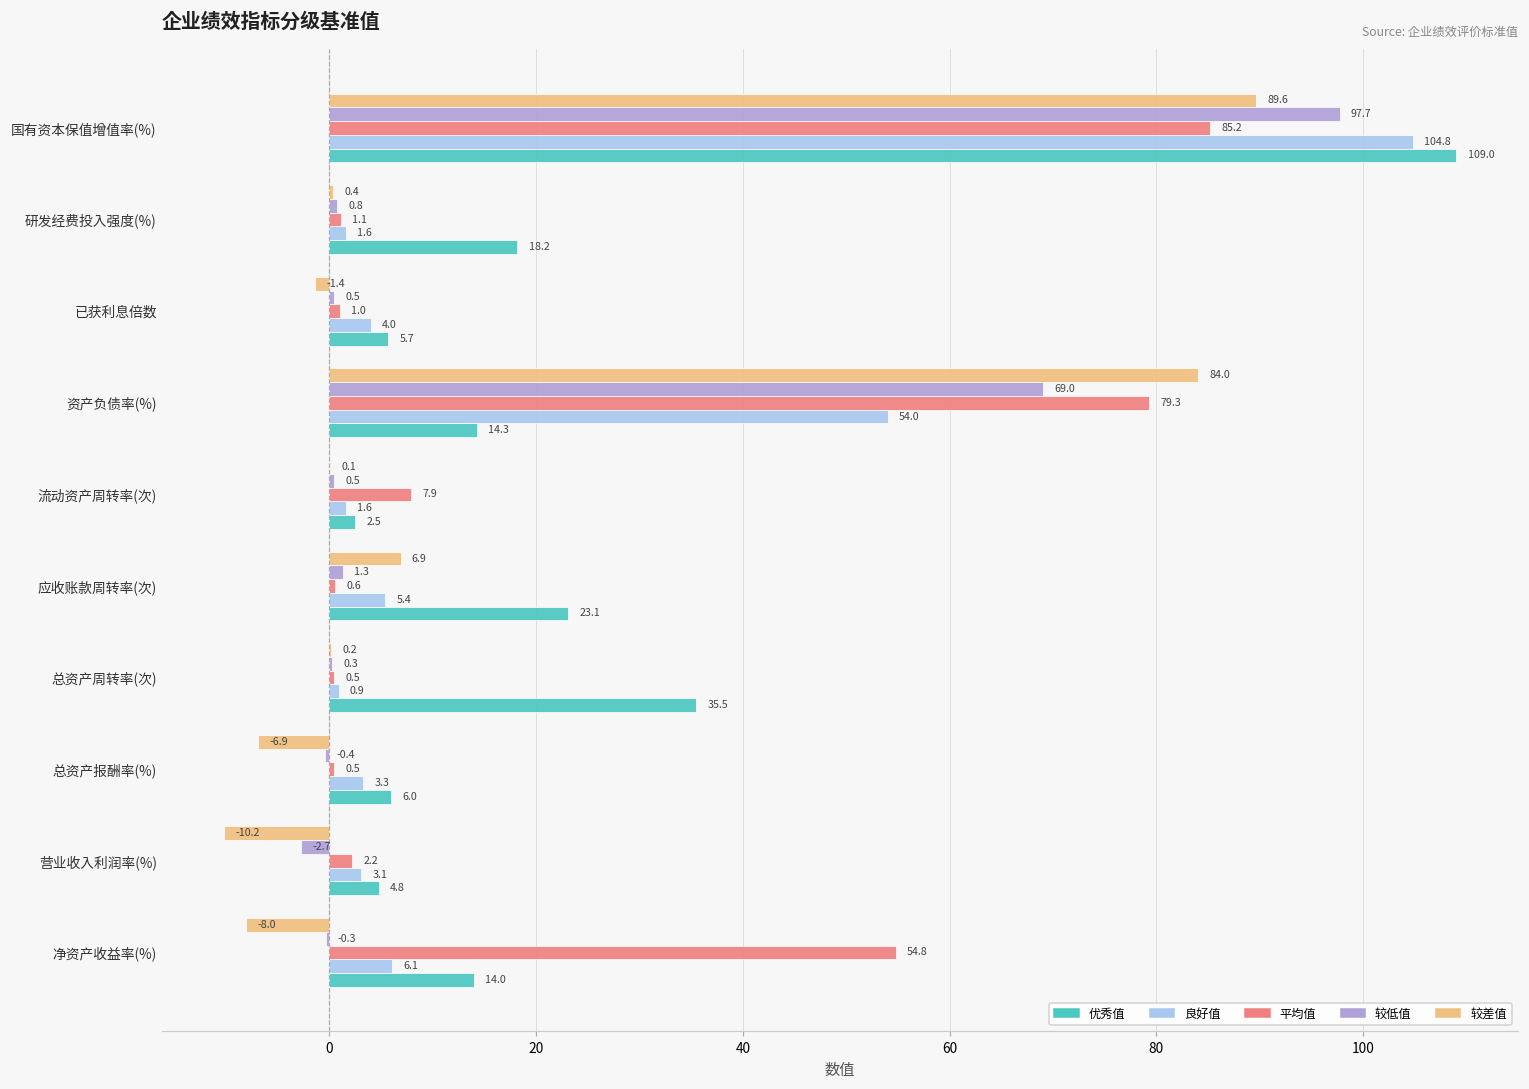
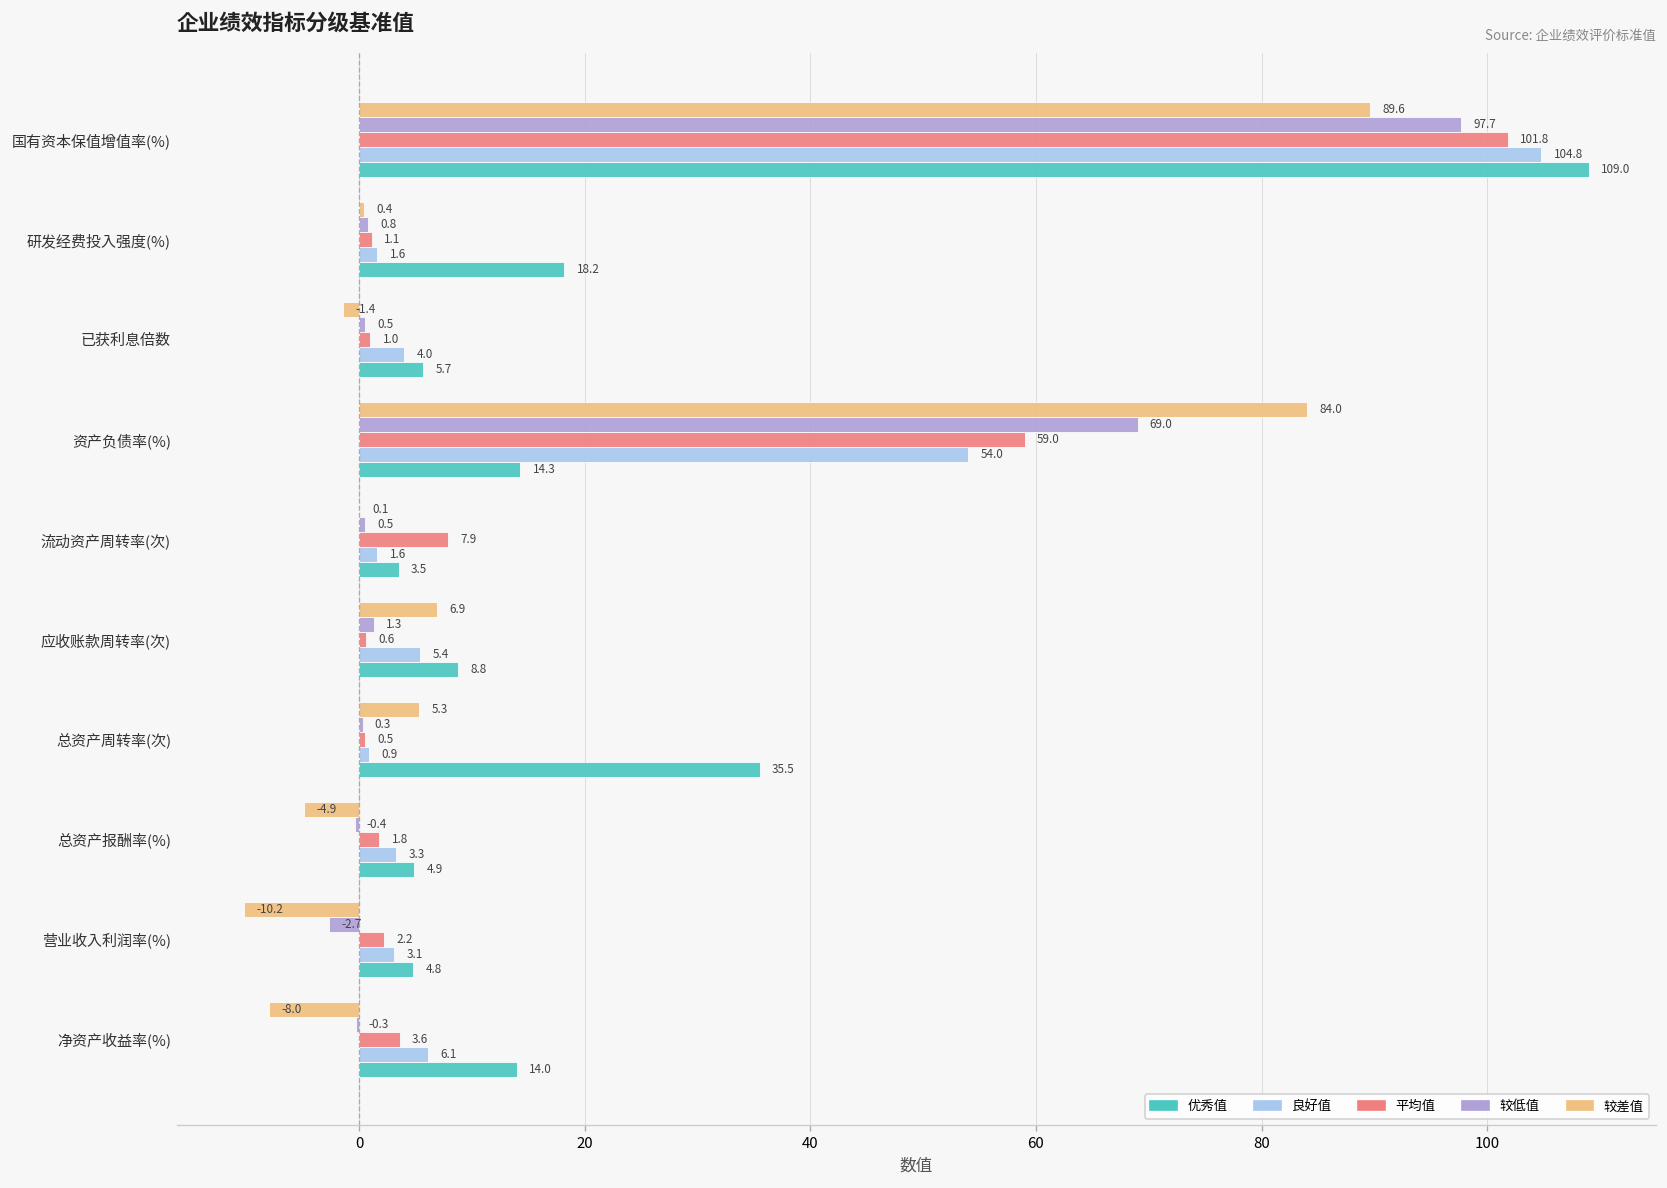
  {
    "优秀值": {
      "国有资本保值增值率(%)": 109.0,
      "研发经费投入强度(%)": 18.2,
      "已获利息倍数": 5.7,
      "资产负债率(%)": 14.3,
-     "流动资产周转率(次)": 2.5,
-     "应收账款周转率(次)": 23.1,
+     "流动资产周转率(次)": 3.5,
+     "应收账款周转率(次)": 8.8,
      "总资产周转率(次)": 35.5,
-     "总资产报酬率(%)": 6.0,
+     "总资产报酬率(%)": 4.9,
      "营业收入利润率(%)": 4.8,
      "净资产收益率(%)": 14.0
    },
    "平均值": {
-     "国有资本保值增值率(%)": 85.2,
+     "国有资本保值增值率(%)": 101.8,
      "研发经费投入强度(%)": 1.1,
      "已获利息倍数": 1.0,
-     "资产负债率(%)": 79.3,
+     "资产负债率(%)": 59.0,
      "流动资产周转率(次)": 7.9,
      "应收账款周转率(次)": 0.6,
      "总资产周转率(次)": 0.5,
-     "总资产报酬率(%)": 0.5,
+     "总资产报酬率(%)": 1.8,
      "营业收入利润率(%)": 2.2,
-     "净资产收益率(%)": 54.8
+     "净资产收益率(%)": 3.6
    },
    "较差值": {
      "国有资本保值增值率(%)": 89.6,
      "研发经费投入强度(%)": 0.4,
      "已获利息倍数": -1.4,
      "资产负债率(%)": 84.0,
      "流动资产周转率(次)": 0.1,
      "应收账款周转率(次)": 6.9,
-     "总资产周转率(次)": 0.2,
-     "总资产报酬率(%)": -6.9,
+     "总资产周转率(次)": 5.3,
+     "总资产报酬率(%)": -4.9,
      "营业收入利润率(%)": -10.2,
      "净资产收益率(%)": -8.0
    }
  }
